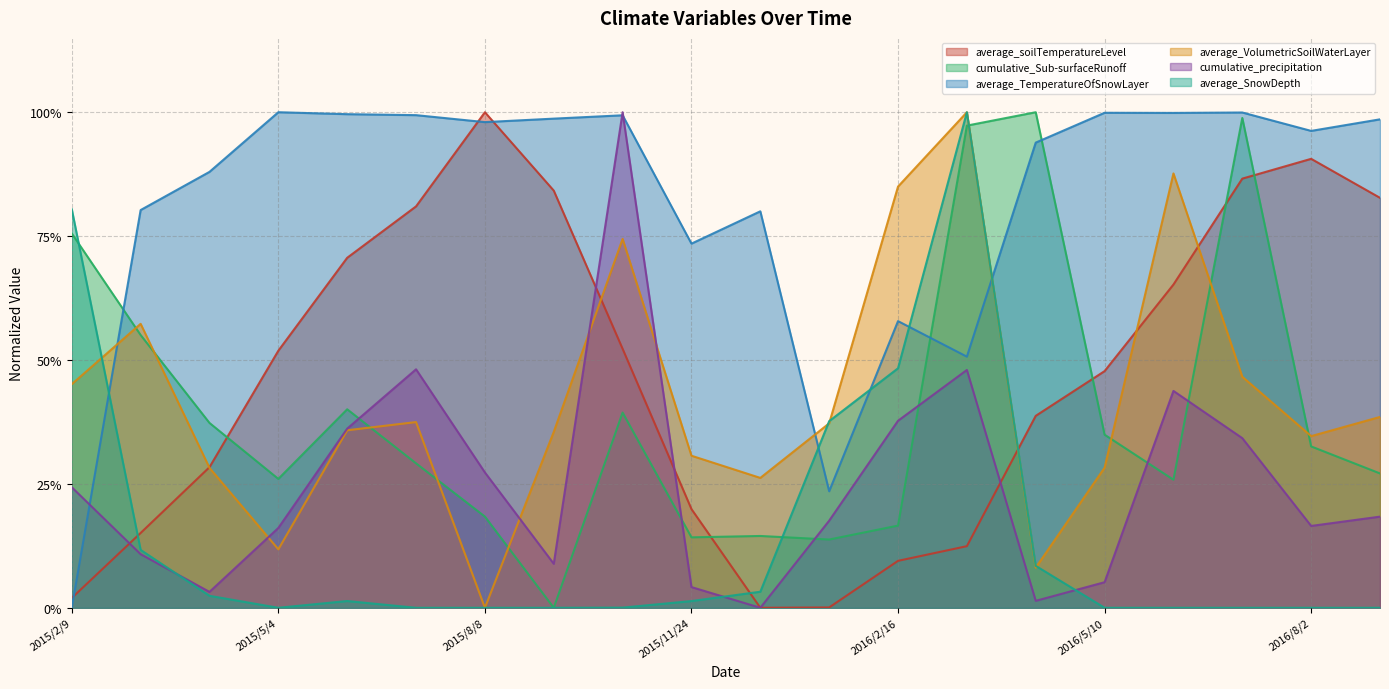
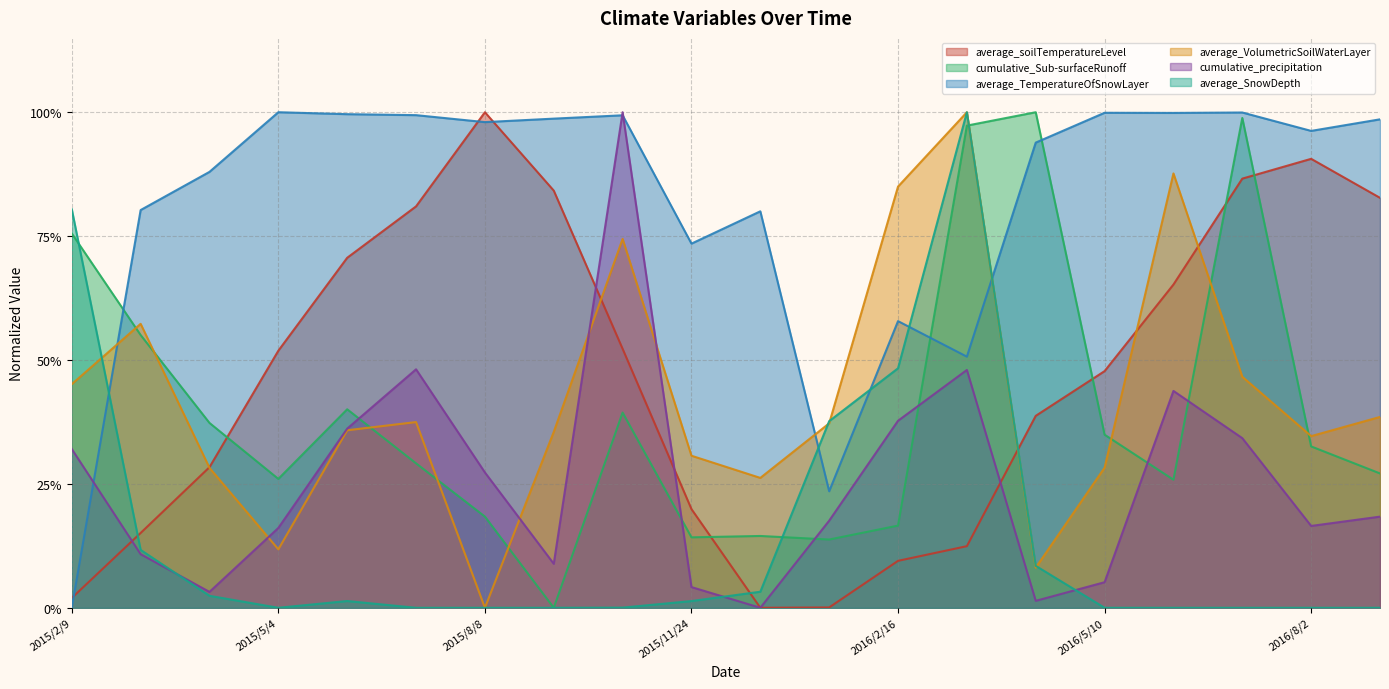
  {
    "cumulative_precipitation": {
-     "2015/2/9": "24%",
+     "2015/2/9": "32%",
      "2015/5/4": "16%",
      "2015/8/8": "27%",
      "2015/11/24": "4%",
      "2016/2/16": "38%",
      "2016/5/10": "5%",
      "2016/8/2": "17%"
    }
  }
